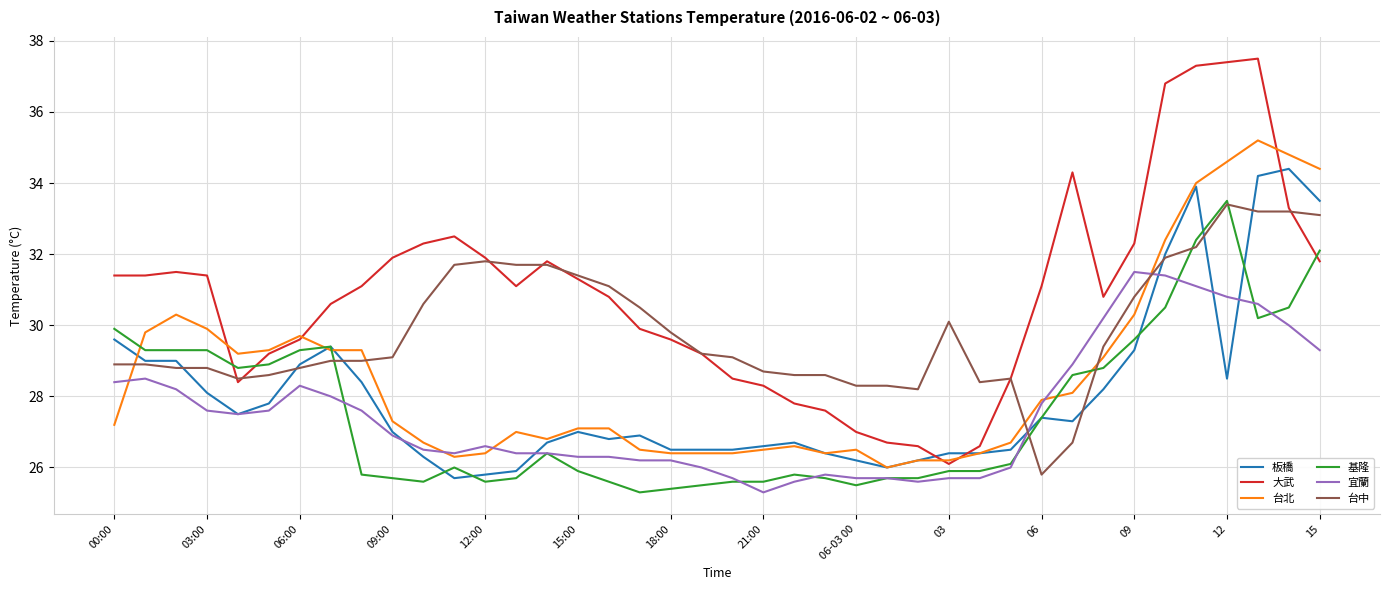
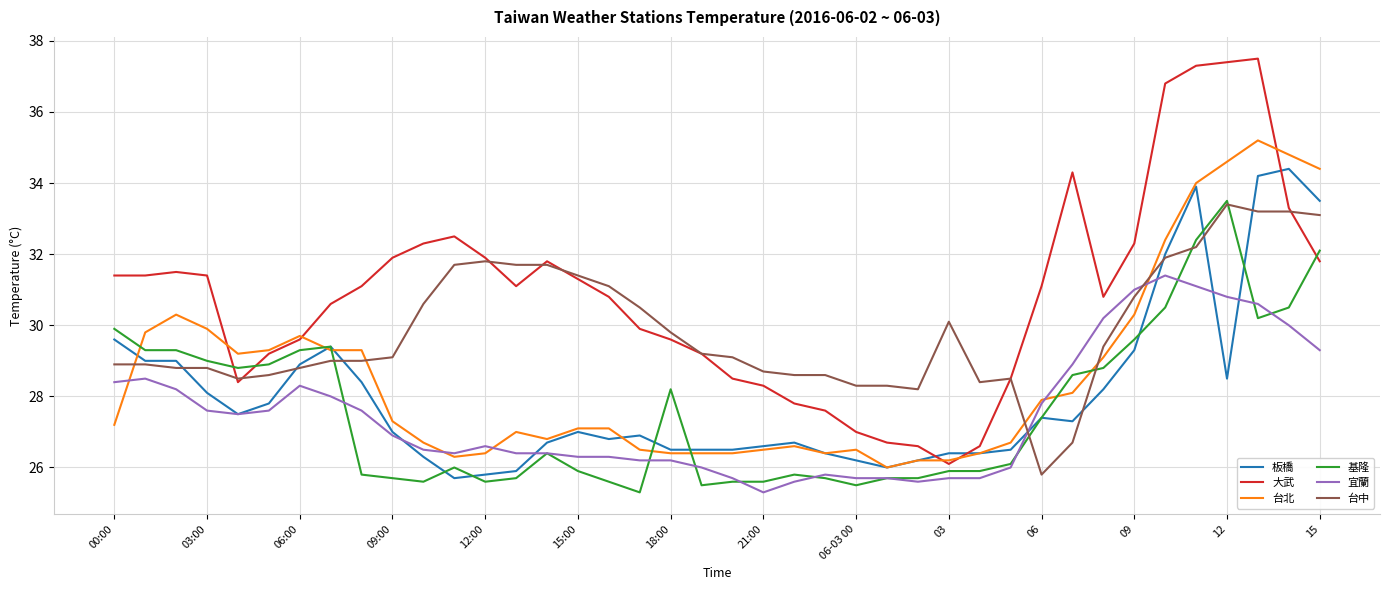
  {
    "板橋": {
      "00:00": 29.6,
      "03:00": 28.1,
      "06:00": 28.9,
      "09:00": 27.0,
      "12:00": 25.8,
      "15:00": 27.0,
      "18:00": 26.5,
      "21:00": 26.6,
      "06-03 00": 26.2,
      "03": 26.4,
      "09": 29.3,
      "12": 28.5,
      "15": 33.5
    },
    "大武": {
      "00:00": 31.4,
      "03:00": 31.4,
      "06:00": 29.6,
      "09:00": 31.9,
      "12:00": 31.9,
      "15:00": 31.3,
      "18:00": 29.6,
      "21:00": 28.3,
      "06-03 00": 27.0,
      "03": 26.1,
      "06": 31.1,
      "09": 32.3,
      "12": 37.4,
      "15": 31.8
    },
    "台北": {
      "00:00": 27.2,
      "03:00": 29.9,
      "06:00": 29.7,
      "09:00": 27.3,
      "12:00": 26.4,
      "15:00": 27.1,
      "18:00": 26.4,
      "21:00": 26.5,
      "06-03 00": 26.5,
      "03": 26.2,
      "06": 27.9,
      "09": 30.3,
      "12": 34.6,
      "15": 34.4
    },
    "基隆": {
      "00:00": 29.9,
-     "03:00": 29.3,
+     "03:00": 29.0,
      "06:00": 29.3,
      "09:00": 25.7,
      "12:00": 25.6,
      "15:00": 25.9,
-     "18:00": 25.4,
+     "18:00": 28.2,
      "21:00": 25.6,
      "06-03 00": 25.5,
      "03": 25.9,
      "09": 29.6,
      "12": 33.5,
      "15": 32.1
    },
    "宜蘭": {
      "00:00": 28.4,
      "03:00": 27.6,
      "06:00": 28.3,
      "09:00": 26.9,
      "12:00": 26.6,
      "15:00": 26.3,
      "18:00": 26.2,
      "21:00": 25.3,
      "06-03 00": 25.7,
      "03": 25.7,
      "06": 27.8,
-     "09": 31.5,
+     "09": 31.0,
      "12": 30.8,
      "15": 29.3
    },
    "台中": {
      "00:00": 28.9,
      "03:00": 28.8,
      "06:00": 28.8,
      "09:00": 29.1,
      "12:00": 31.8,
      "15:00": 31.4,
      "18:00": 29.8,
      "21:00": 28.7,
      "06-03 00": 28.3,
      "03": 30.1,
      "06": 25.8,
      "09": 30.8,
      "12": 33.4,
      "15": 33.1
    }
  }
